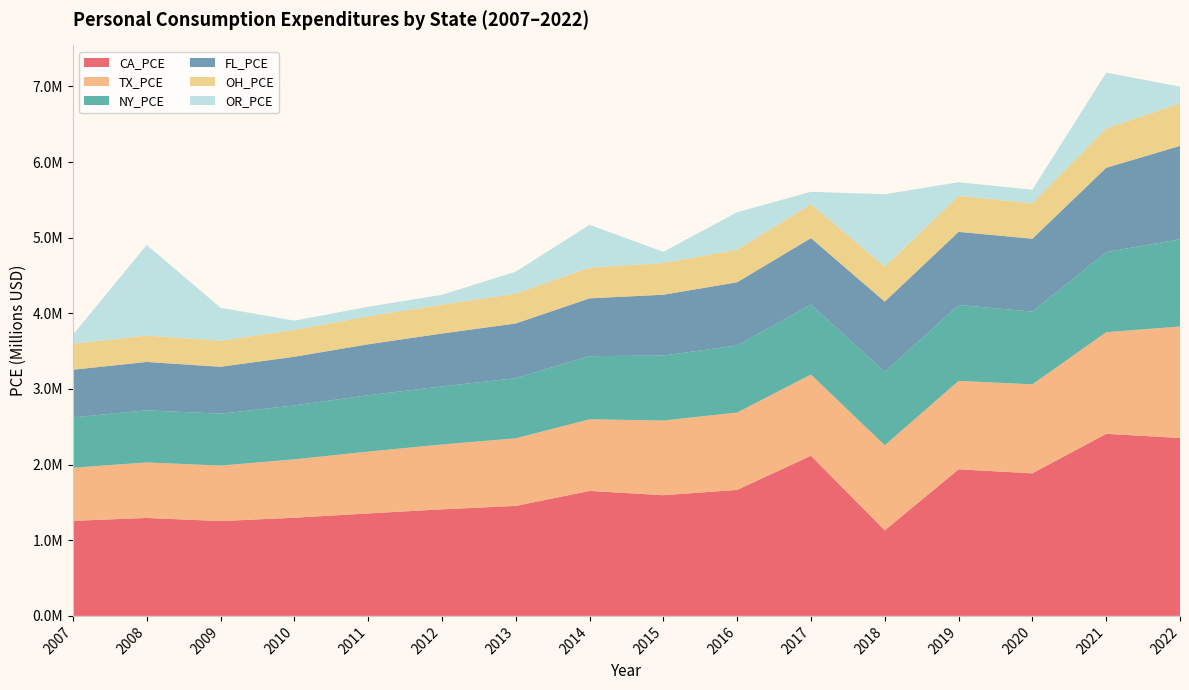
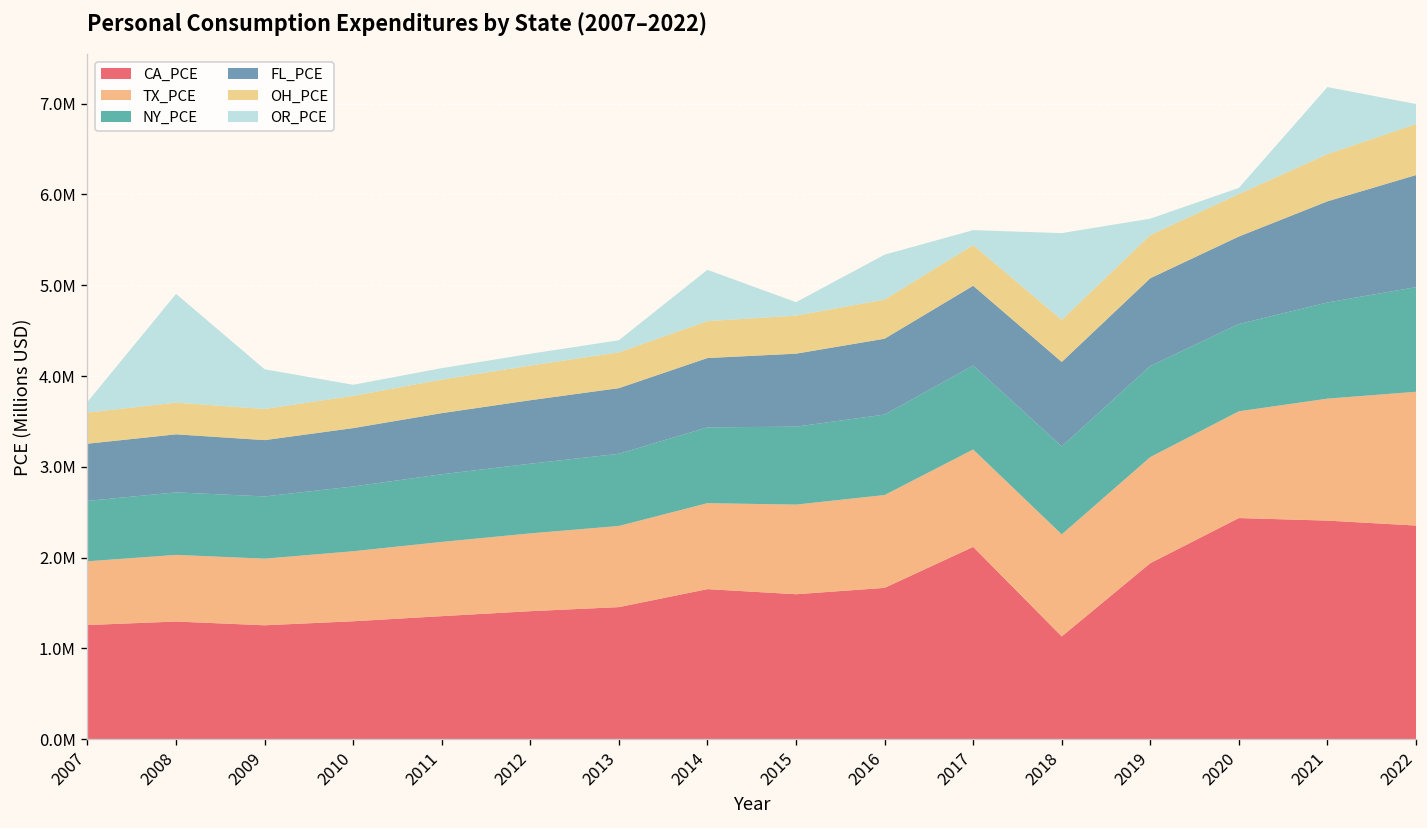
  {
    "CA_PCE": {
      "2007": 1300000,
      "2008": 1300000,
      "2009": 1300000,
      "2010": 1300000,
      "2011": 1400000,
      "2012": 1400000,
      "2013": 1500000,
      "2014": 1700000,
      "2015": 1600000,
      "2016": 1700000,
      "2017": 2100000,
      "2018": 1100000,
      "2019": 1900000,
-     "2020": 1900000,
+     "2020": 2400000,
      "2021": 2400000,
      "2022": 2400000
    },
    "OR_PCE": {
      "2007": 100000,
      "2008": 1200000,
      "2009": 400000,
      "2010": 100000,
      "2011": 100000,
      "2012": 100000,
-     "2013": 300000,
+     "2013": 100000,
      "2014": 600000,
      "2015": 100000,
      "2016": 500000,
      "2017": 200000,
      "2018": 1000000,
      "2019": 200000,
-     "2020": 200000,
+     "2020": 100000,
      "2021": 700000,
      "2022": 200000
    }
  }
